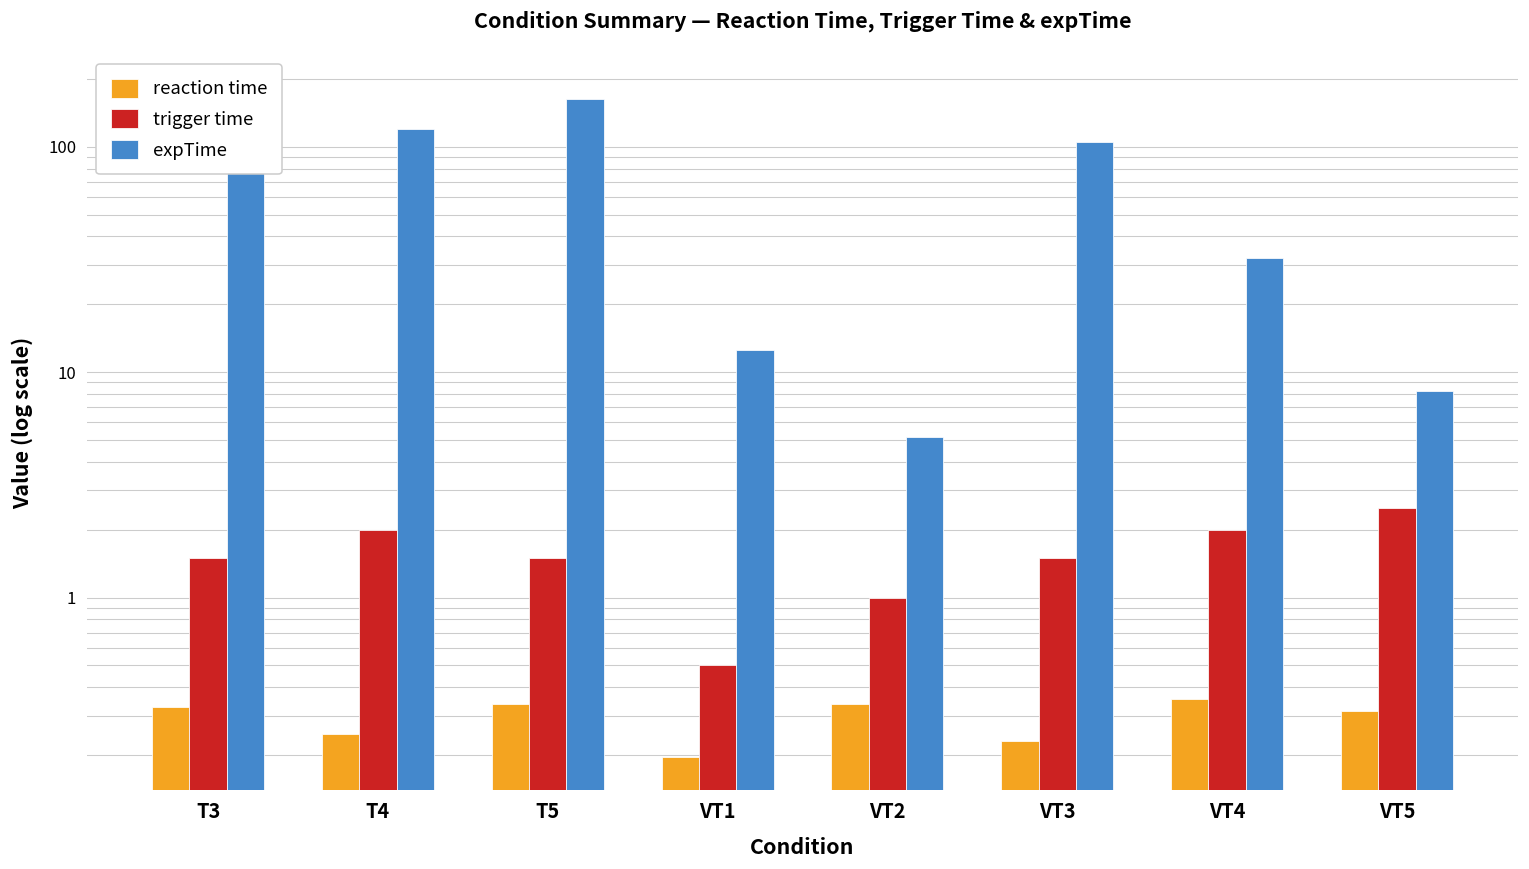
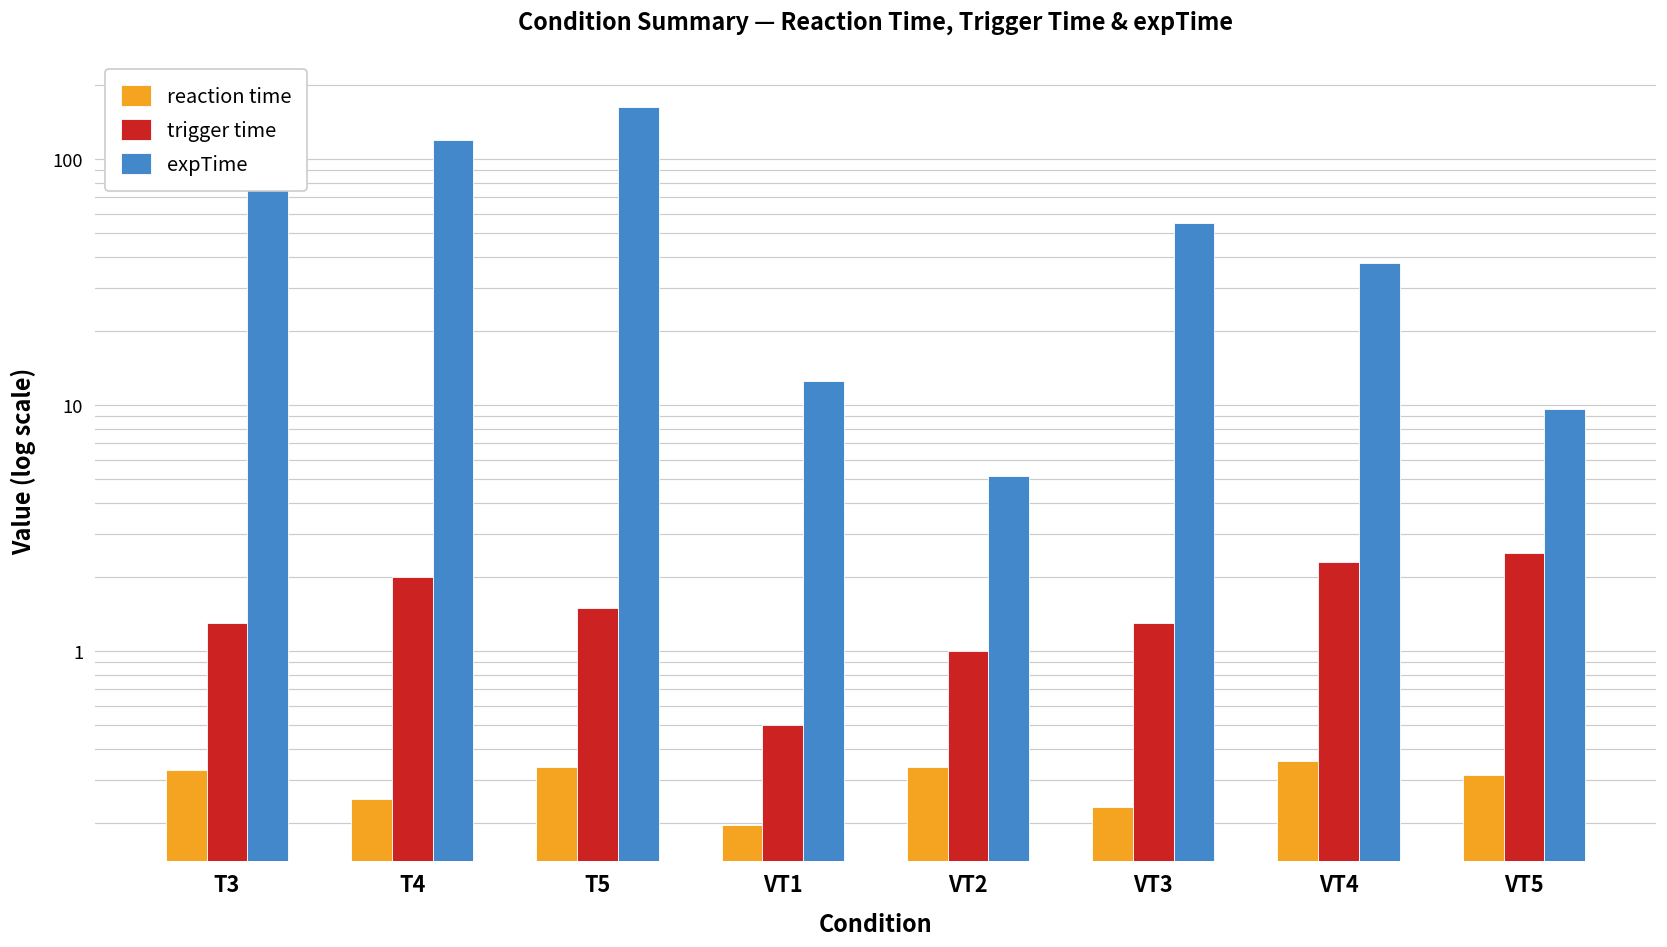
  {
    "reaction time": {
      "T3": 0.33,
      "T4": 0.25,
      "T5": 0.34,
      "VT1": 0.2,
      "VT2": 0.34,
      "VT3": 0.23,
      "VT4": 0.36,
      "VT5": 0.31
    },
    "trigger time": {
-     "T3": 1.5,
+     "T3": 1.3,
      "T4": 2.0,
      "T5": 1.5,
      "VT1": 0.5,
      "VT2": 1.0,
-     "VT3": 1.5,
-     "VT4": 2.0,
+     "VT3": 1.3,
+     "VT4": 2.3,
      "VT5": 2.5
    },
    "expTime": {
      "T4": 120,
      "T5": 160,
      "VT1": 12,
      "VT2": 5.1,
-     "VT3": 110,
-     "VT4": 32,
-     "VT5": 8.2
+     "VT3": 55,
+     "VT4": 38,
+     "VT5": 10
    }
  }
